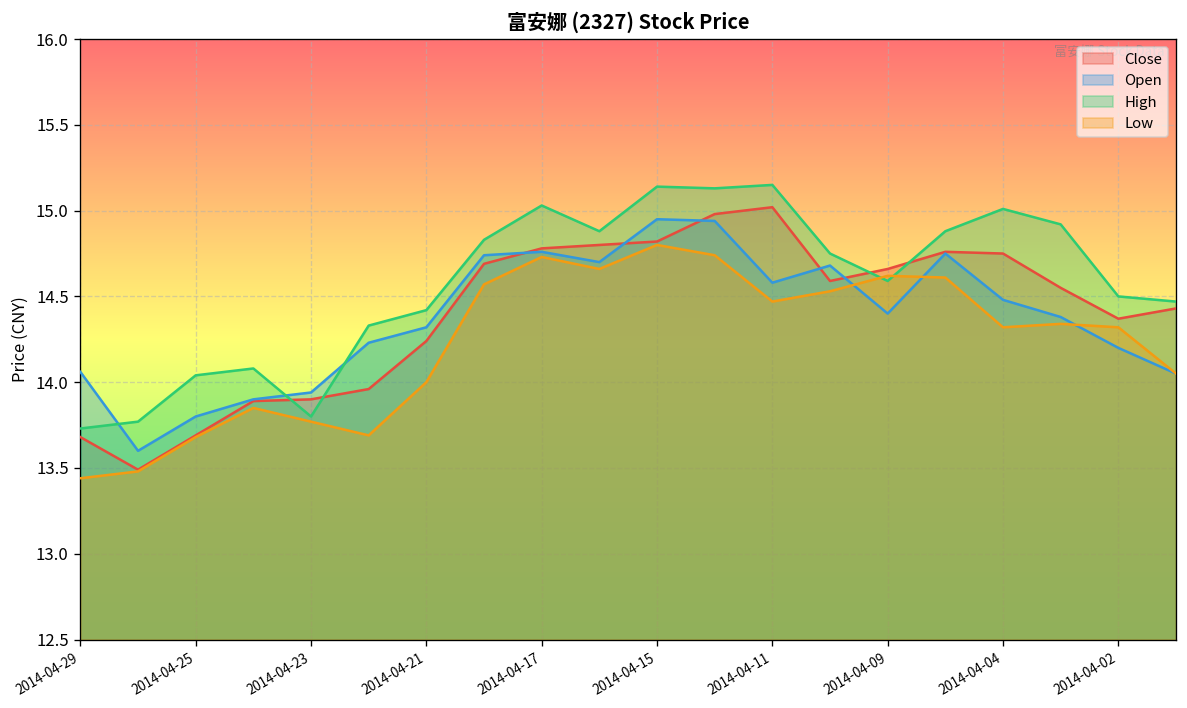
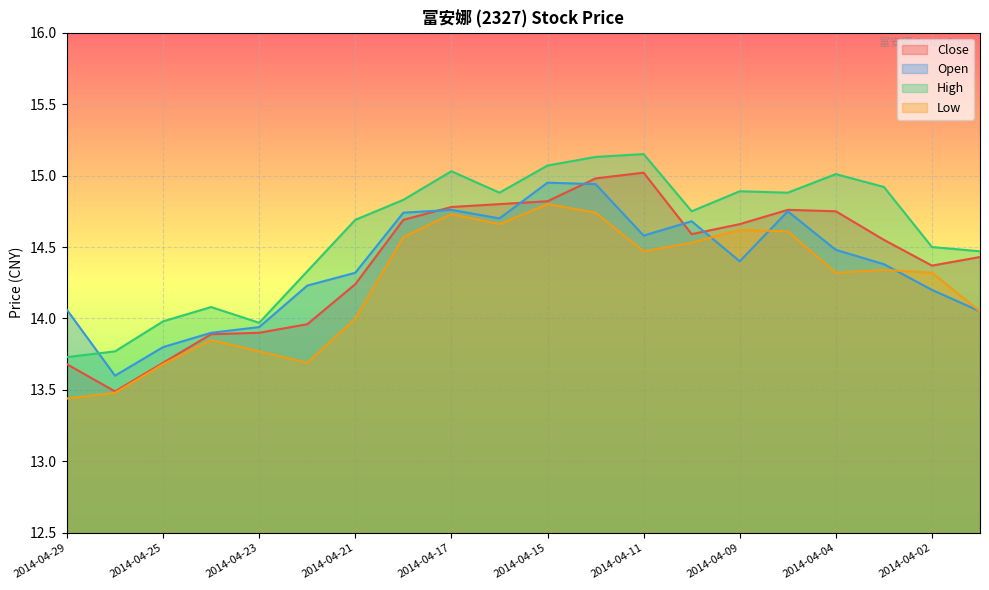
  {
    "Open": {
      "2014-04-29": 14.06,
      "2014-04-25": 13.80,
      "2014-04-23": 13.94,
      "2014-04-21": 14.32,
      "2014-04-17": 14.76,
      "2014-04-15": 14.95,
      "2014-04-11": 14.58,
      "2014-04-09": 14.40,
      "2014-04-04": 14.48,
      "2014-04-02": 14.20
    },
    "High": {
      "2014-04-29": 13.73,
-     "2014-04-25": 14.04,
-     "2014-04-23": 13.80,
-     "2014-04-21": 14.42,
+     "2014-04-25": 13.98,
+     "2014-04-23": 13.97,
+     "2014-04-21": 14.69,
      "2014-04-17": 15.03,
-     "2014-04-15": 15.14,
+     "2014-04-15": 15.07,
      "2014-04-11": 15.15,
-     "2014-04-09": 14.59,
+     "2014-04-09": 14.89,
      "2014-04-04": 15.01,
      "2014-04-02": 14.50
    }
  }
